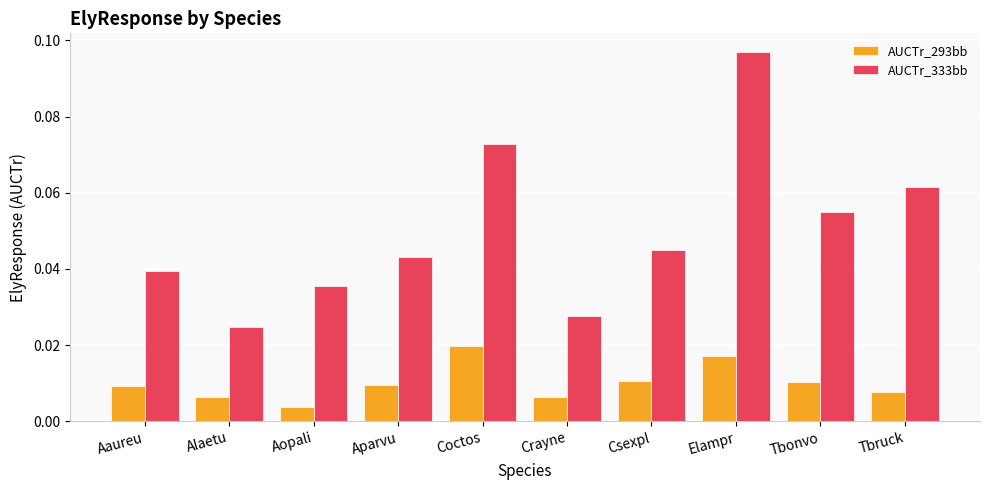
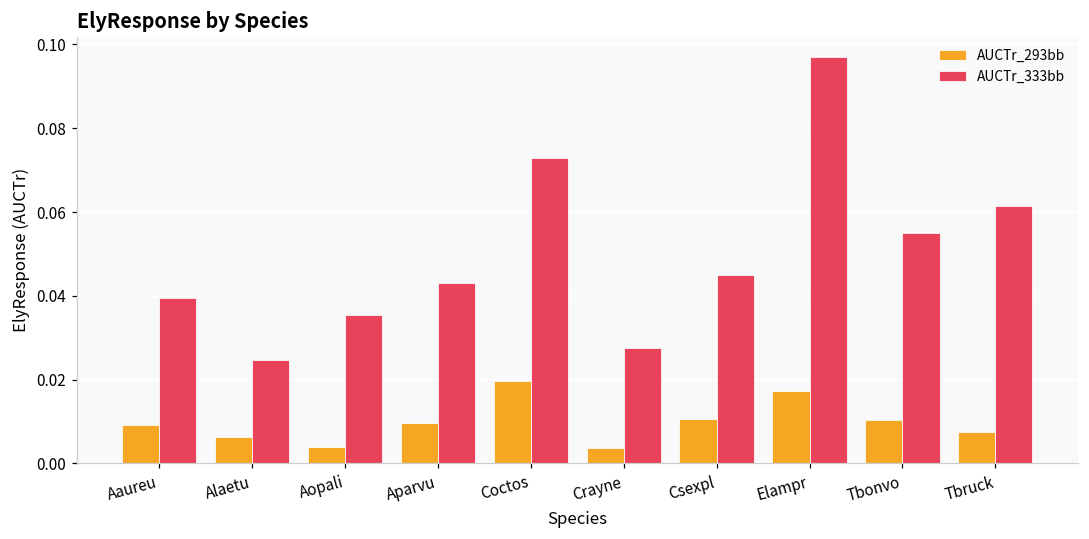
  {
    "AUCTr_293bb": {
      "Aaureu": 0.009,
      "Alaetu": 0.006,
      "Aopali": 0.004,
      "Aparvu": 0.010,
      "Coctos": 0.020,
-     "Crayne": 0.006,
+     "Crayne": 0.004,
      "Csexpl": 0.011,
      "Elampr": 0.017,
      "Tbonvo": 0.010,
      "Tbruck": 0.008
    },
    "AUCTr_333bb": {
      "Aaureu": 0.039,
      "Alaetu": 0.025,
      "Aopali": 0.035,
      "Aparvu": 0.043,
      "Coctos": 0.073,
      "Crayne": 0.028,
      "Csexpl": 0.045,
      "Elampr": 0.097,
      "Tbonvo": 0.055,
      "Tbruck": 0.062
    }
  }
